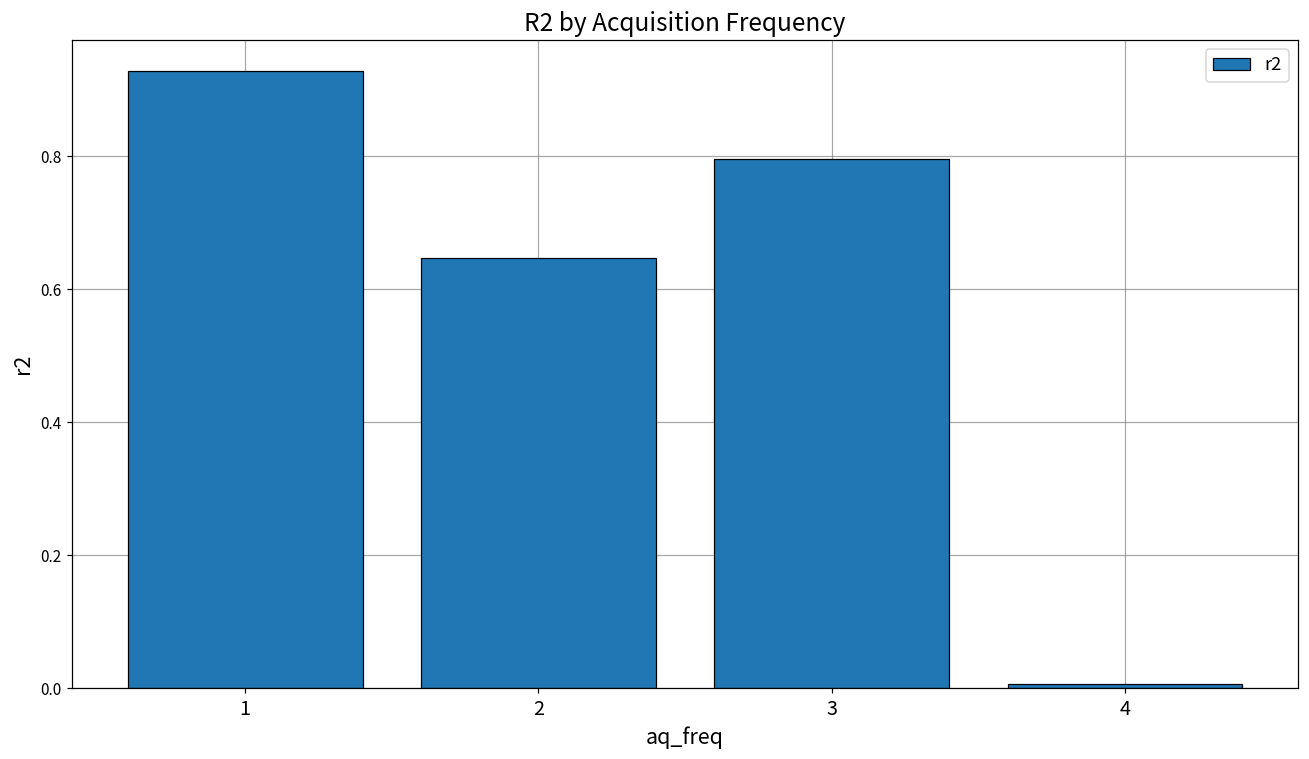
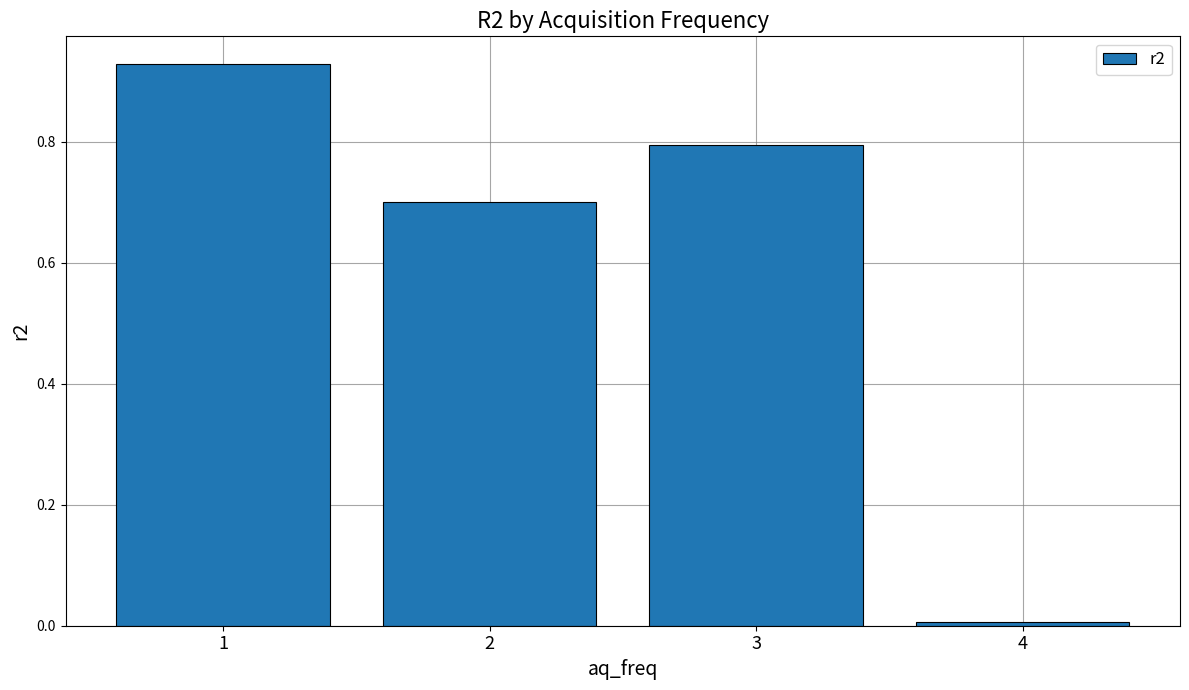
  {
    "1": 0.93,
-   "2": 0.65,
+   "2": 0.70,
    "3": 0.80,
    "4": 0.01
  }
